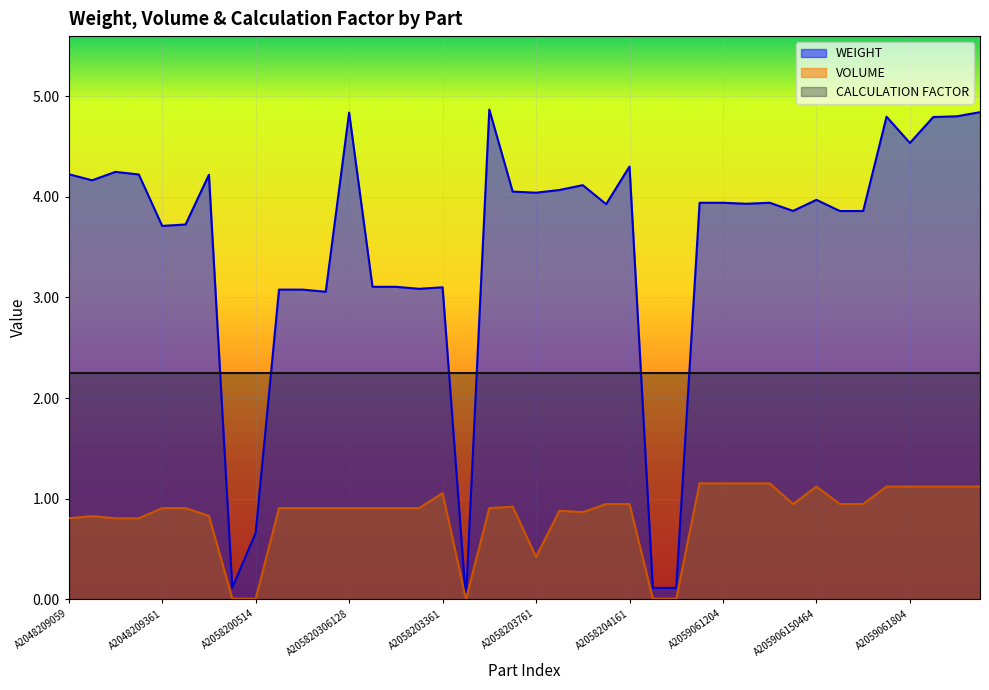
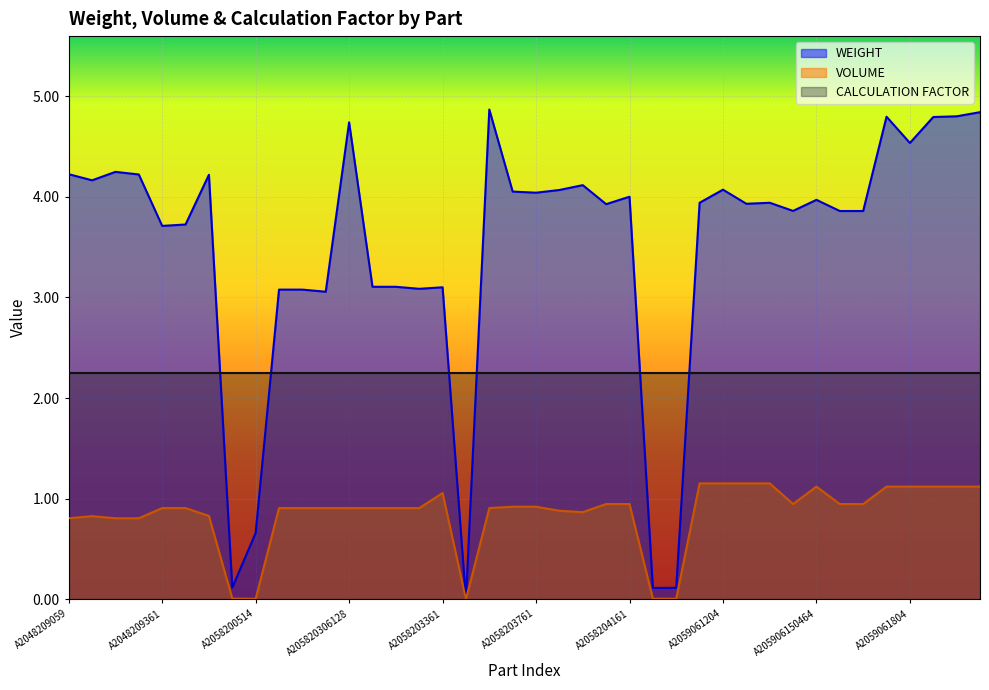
  {
    "WEIGHT": {
      "A2048209059": 4.22,
      "A2048209361": 3.71,
      "A2058200514": 0.66,
-     "A205820306128": 4.84,
+     "A205820306128": 4.74,
      "A2058203361": 3.10,
      "A2058203761": 4.04,
-     "A2058204161": 4.3,
-     "A2059061204": 3.94,
+     "A2058204161": 4.0,
+     "A2059061204": 4.07,
      "A205906150464": 3.97,
      "A2059061804": 4.53
    },
    "VOLUME": {
      "A2048209059": 0.81,
      "A2048209361": 0.91,
      "A2058200514": 0.00,
      "A205820306128": 0.91,
      "A2058203361": 1.06,
-     "A2058203761": 0.42,
+     "A2058203761": 0.92,
      "A2058204161": 0.95,
      "A2059061204": 1.15,
      "A205906150464": 1.12,
      "A2059061804": 1.12
    },
    "CALCULATION FACTOR": {
      "A2048209059": 2.25,
      "A2048209361": 2.25,
      "A2058200514": 2.25,
      "A205820306128": 2.25,
      "A2058203361": 2.25,
      "A2058203761": 2.25,
      "A2058204161": 2.25,
      "A2059061204": 2.25,
      "A205906150464": 2.25,
      "A2059061804": 2.25
    }
  }
